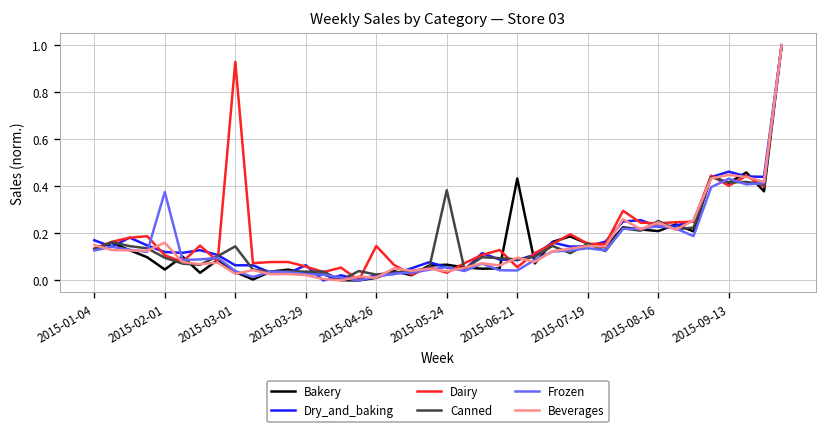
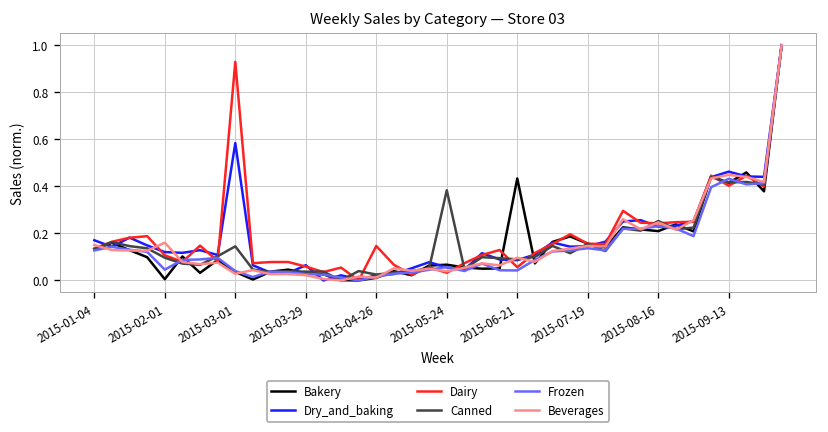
  {
    "Bakery": {
-     "2015-02-01": 0.05,
+     "2015-02-01": 0.01,
      "2015-06-21": 0.43,
      "2015-08-16": 0.21
    },
    "Dry_and_baking": {
      "2015-01-04": 0.17,
      "2015-02-01": 0.12,
-     "2015-03-01": 0.06,
+     "2015-03-01": 0.58,
      "2015-09-13": 0.46
    },
    "Dairy": {
      "2015-03-01": 0.93,
      "2015-04-26": 0.15,
      "2015-06-21": 0.06
    },
    "Canned": {
      "2015-03-01": 0.15,
      "2015-05-24": 0.38
    },
    "Frozen": {
-     "2015-02-01": 0.38,
+     "2015-02-01": 0.05,
      "2015-06-21": 0.04,
      "2015-09-13": 0.43
    },
    "Beverages": {
      "2015-01-04": 0.15,
      "2015-02-01": 0.16,
      "2015-09-13": 0.45
    }
  }
